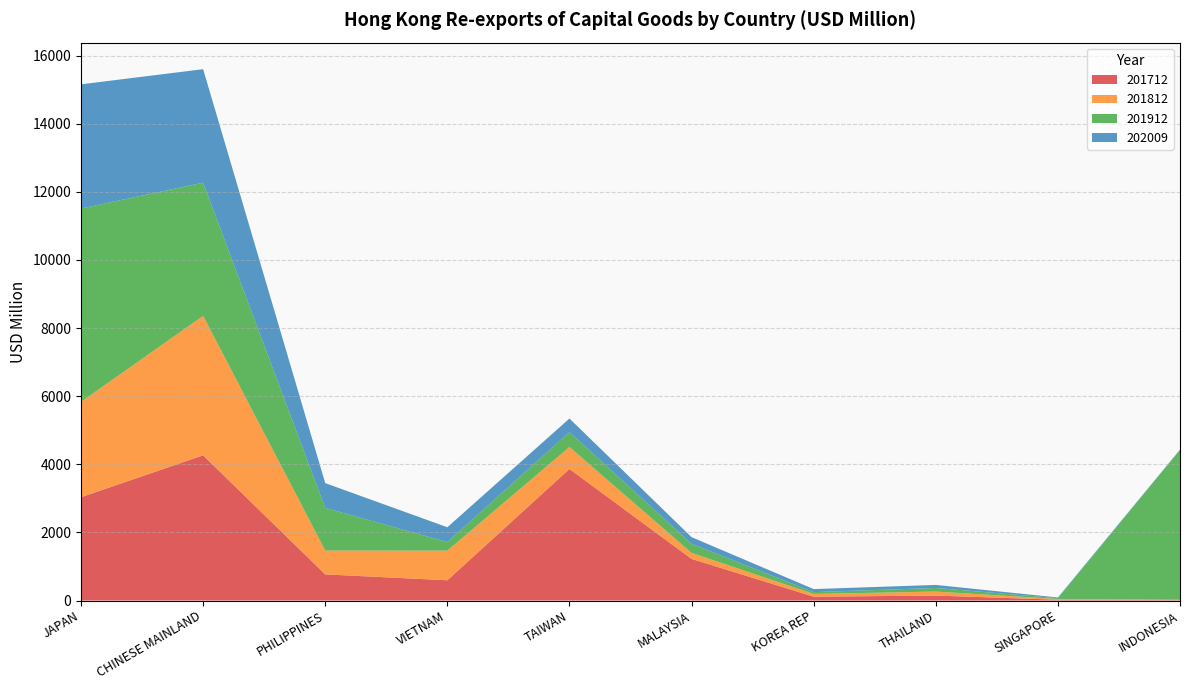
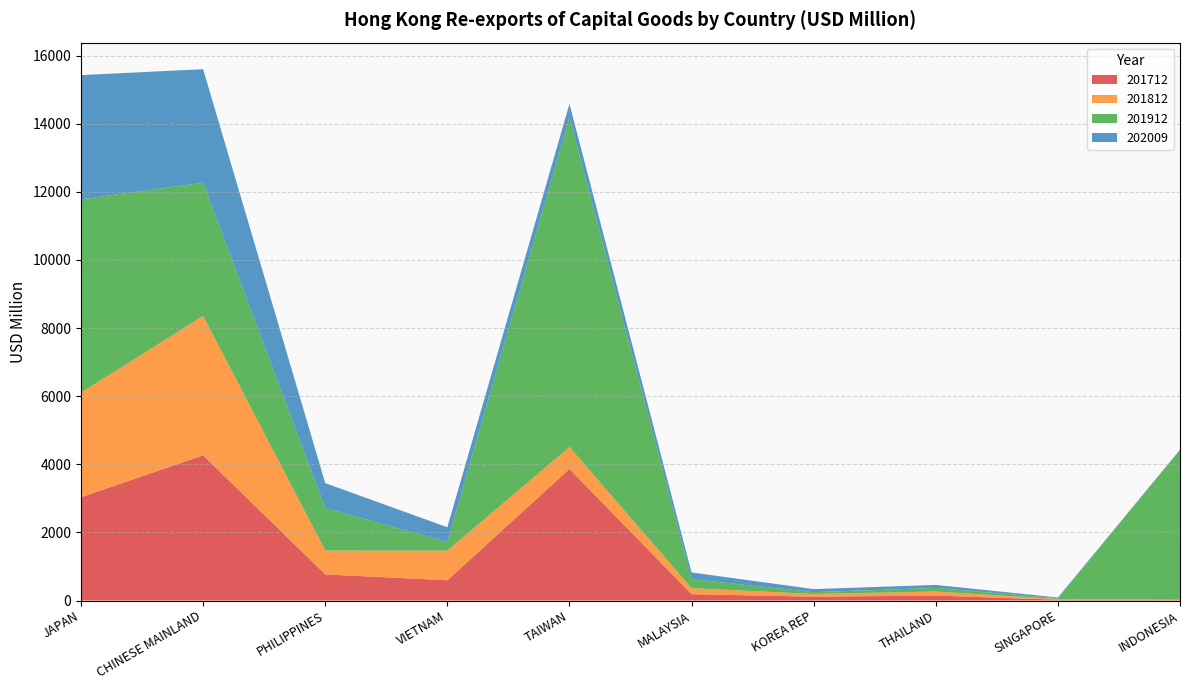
  {
    "201712": {
      "JAPAN": 3000,
      "CHINESE MAINLAND": 4300,
      "PHILIPPINES": 800,
      "VIETNAM": 600,
      "TAIWAN": 3900,
-     "MALAYSIA": 1200,
+     "MALAYSIA": 200,
      "KOREA REP": 100,
      "THAILAND": 100
    },
    "201812": {
-     "JAPAN": 2800,
+     "JAPAN": 3100,
      "CHINESE MAINLAND": 4100,
      "PHILIPPINES": 700,
      "VIETNAM": 900,
      "TAIWAN": 600,
      "MALAYSIA": 200,
      "THAILAND": 100
    },
    "201912": {
      "JAPAN": 5700,
      "CHINESE MAINLAND": 3900,
      "PHILIPPINES": 1300,
      "VIETNAM": 300,
-     "TAIWAN": 400,
+     "TAIWAN": 9700,
      "MALAYSIA": 300,
      "THAILAND": 100
    },
    "202009": {
      "JAPAN": 3600,
      "CHINESE MAINLAND": 3300,
      "PHILIPPINES": 700,
      "VIETNAM": 400,
      "TAIWAN": 400,
      "MALAYSIA": 200,
      "KOREA REP": 100,
      "THAILAND": 100
    }
  }
